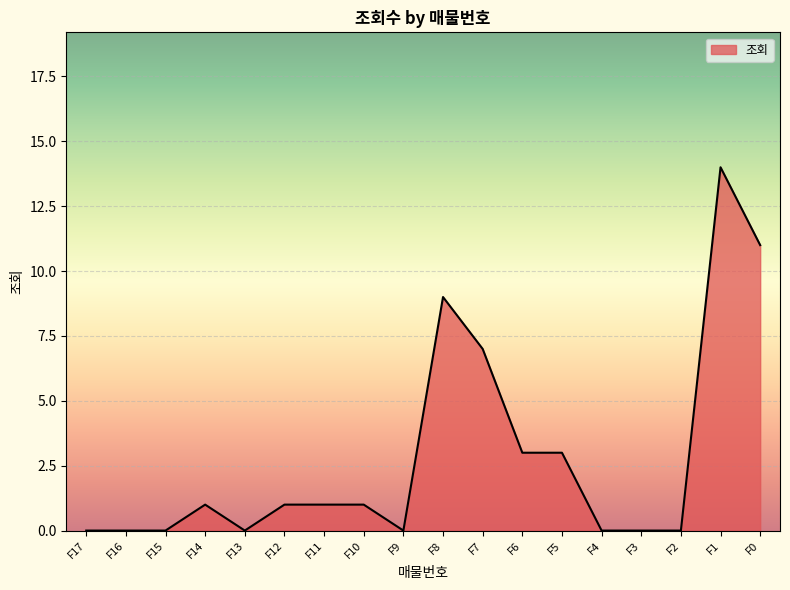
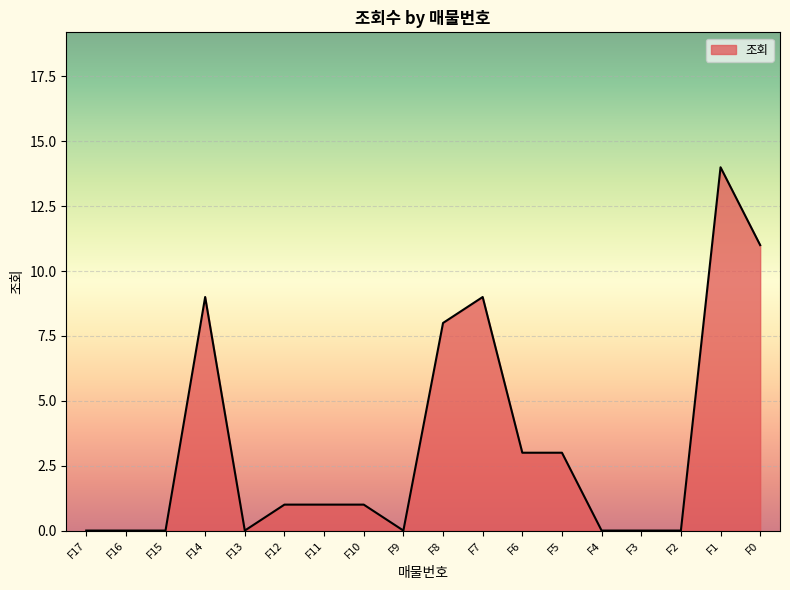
  {
    "F17": 0,
    "F16": 0,
    "F15": 0,
-   "F14": 1,
+   "F14": 9,
    "F13": 0,
    "F12": 1,
    "F11": 1,
    "F10": 1,
    "F9": 0,
-   "F8": 9,
-   "F7": 7,
+   "F8": 8,
+   "F7": 9,
    "F6": 3,
    "F5": 3,
    "F4": 0,
    "F3": 0,
    "F2": 0,
    "F1": 14,
    "F0": 11
  }
